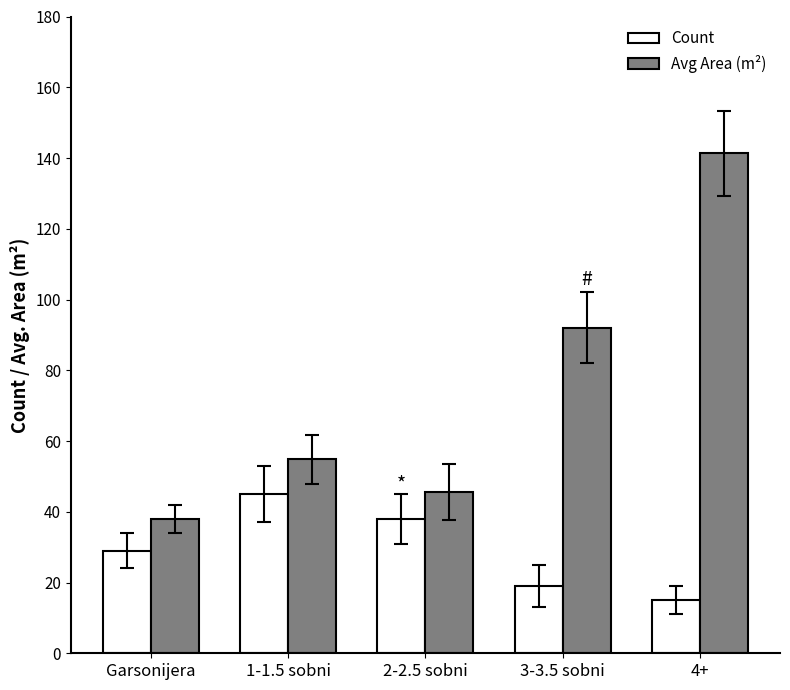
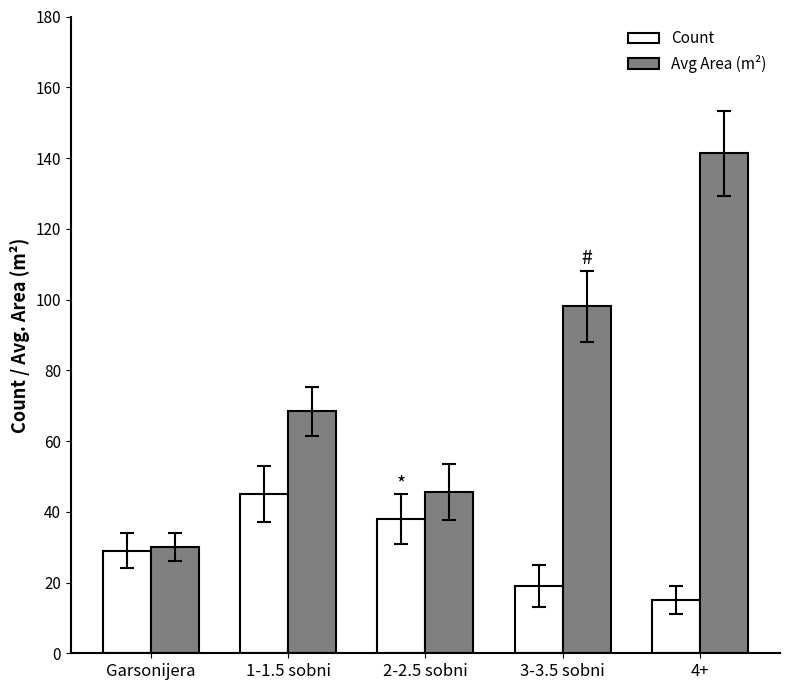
  {
    "Count": {
      "Garsonijera": 29,
      "1-1.5 sobni": 45,
      "2-2.5 sobni": 38,
      "3-3.5 sobni": 19,
      "4+": 15
    },
    "Avg Area (m²)": {
-     "Garsonijera": 38,
-     "1-1.5 sobni": 55,
+     "Garsonijera": 30,
+     "1-1.5 sobni": 68,
      "2-2.5 sobni": 46,
-     "3-3.5 sobni": 92,
+     "3-3.5 sobni": 98,
      "4+": 141
    }
  }
